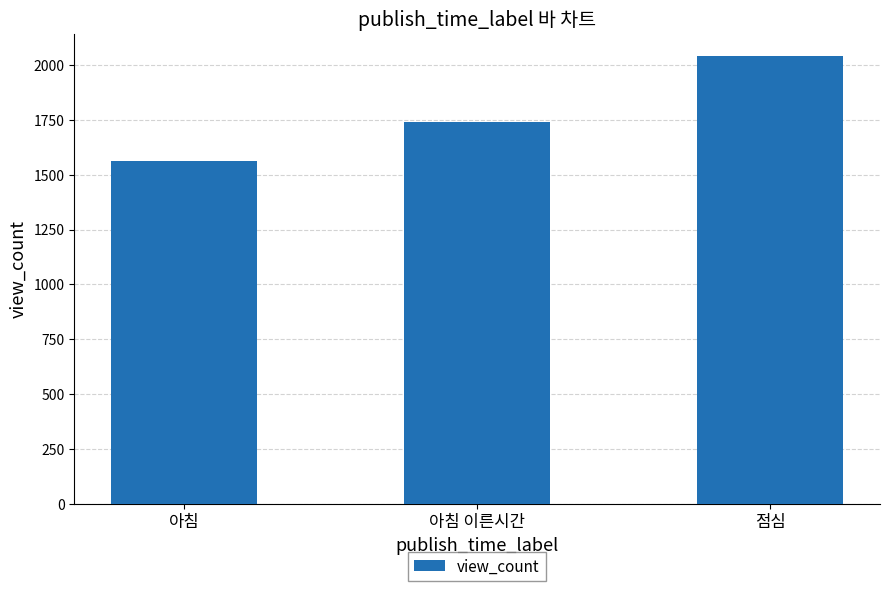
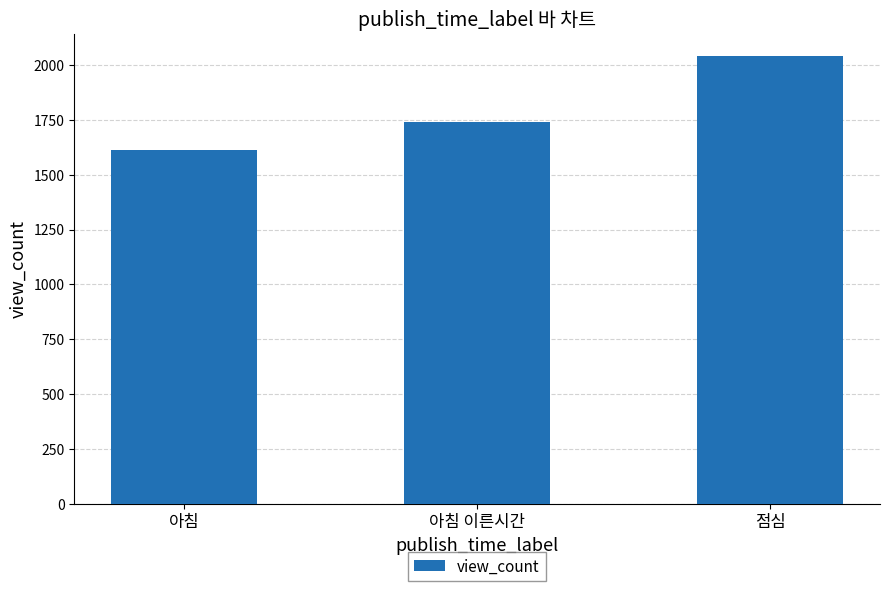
  {
-   "아침": 1560,
+   "아침": 1610,
    "아침 이른시간": 1740,
    "점심": 2040
  }
